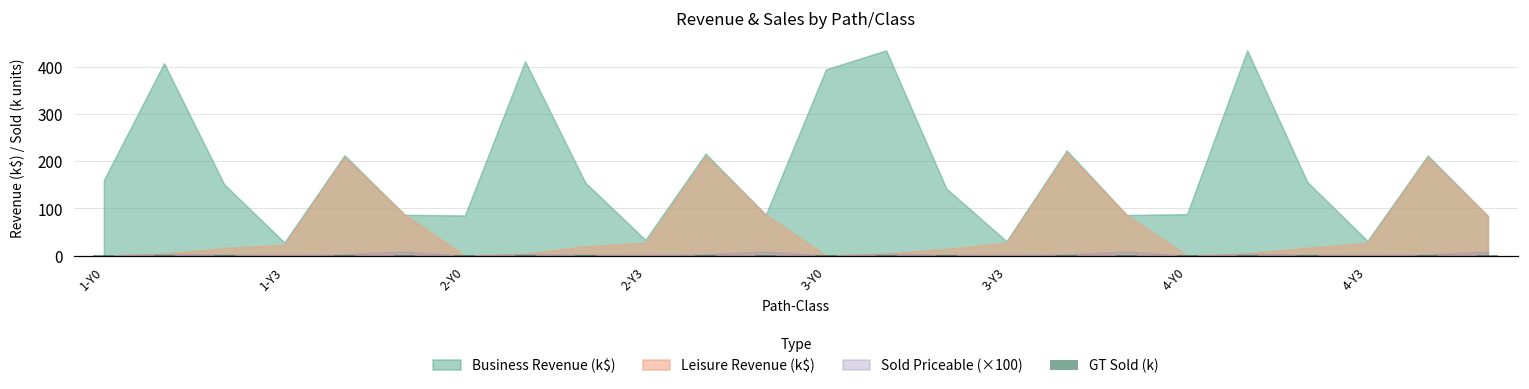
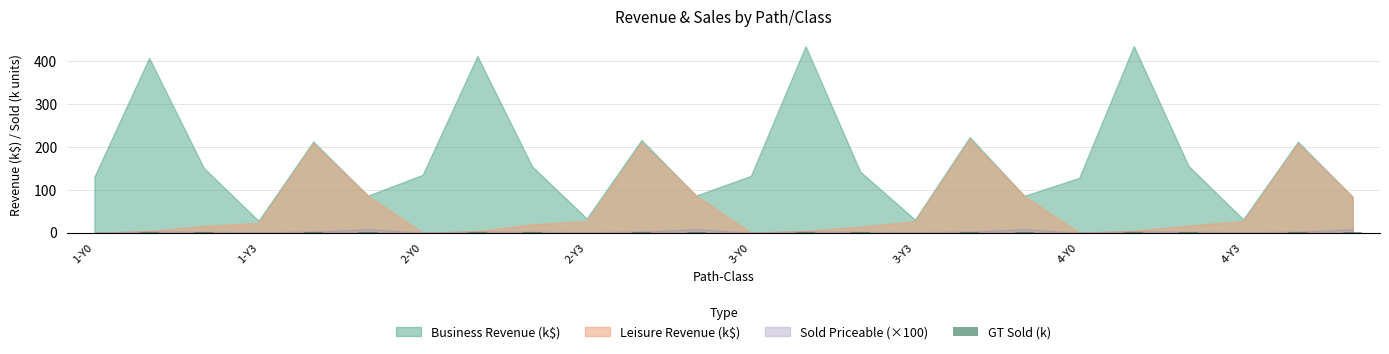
  {
    "Business Revenue (k$)": {
-     "1-Y0": 160,
-     "2-Y0": 90,
-     "3-Y0": 400,
-     "4-Y0": 90
+     "1-Y0": 130,
+     "2-Y0": 140,
+     "3-Y0": 130,
+     "4-Y0": 130
    }
  }
